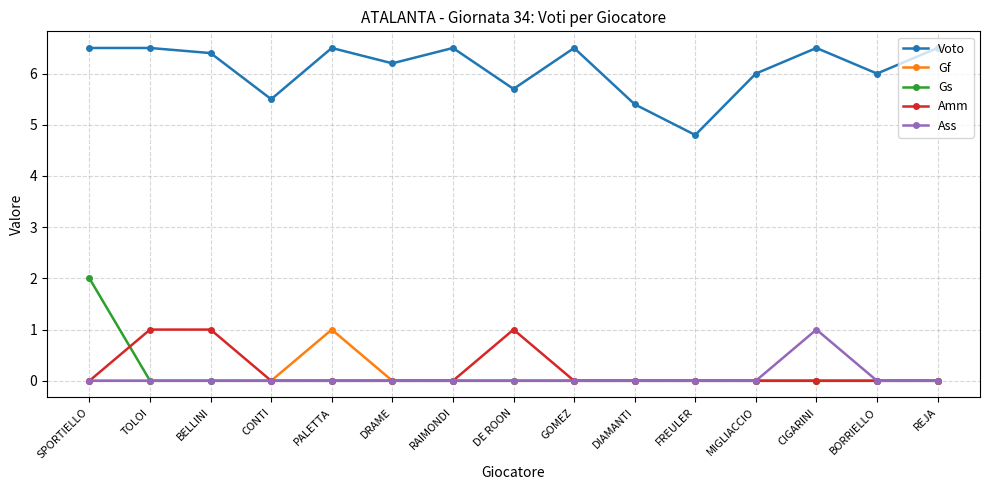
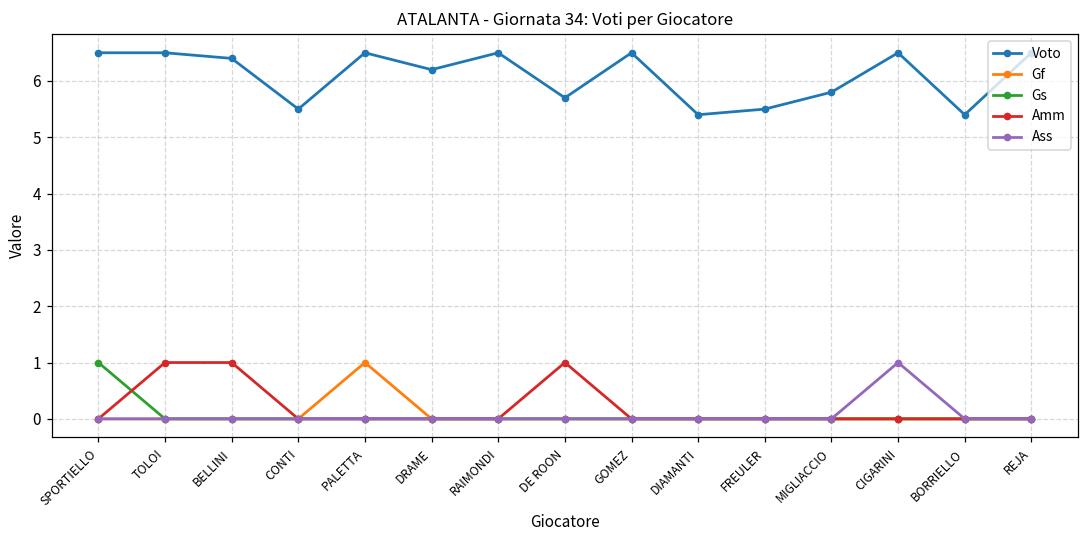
  {
    "Voto": {
      "SPORTIELLO": 6.5,
      "TOLOI": 6.5,
      "BELLINI": 6.4,
      "CONTI": 5.5,
      "PALETTA": 6.5,
      "DRAME": 6.2,
      "RAIMONDI": 6.5,
      "DE ROON": 5.7,
      "GOMEZ": 6.5,
      "DIAMANTI": 5.4,
-     "FREULER": 4.8,
-     "MIGLIACCIO": 6.0,
+     "FREULER": 5.5,
+     "MIGLIACCIO": 5.8,
      "CIGARINI": 6.5,
-     "BORRIELLO": 6.0
+     "BORRIELLO": 5.4
    },
    "Gf": {
      "PALETTA": 1.0
    },
    "Gs": {
-     "SPORTIELLO": 2
+     "SPORTIELLO": 1
    },
    "Amm": {
      "TOLOI": 1.0,
      "BELLINI": 1.0,
      "DE ROON": 1.0
    },
    "Ass": {
      "CIGARINI": 1.0
    }
  }
